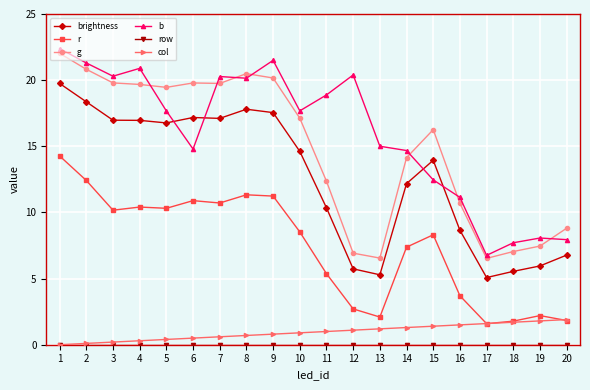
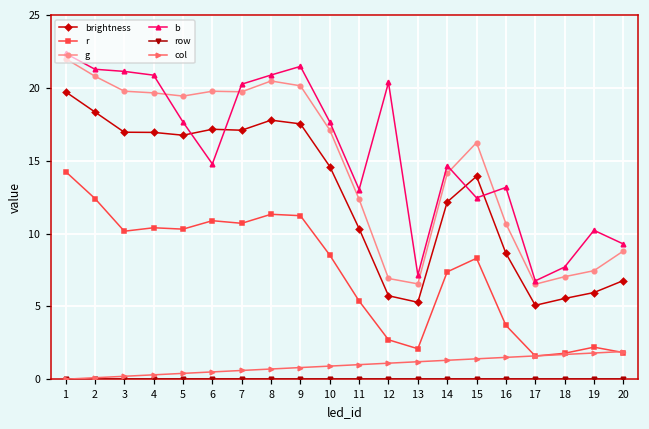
  {
    "b": {
      "2": 21.3,
-     "3": 20.3,
+     "3": 21.2,
      "4": 20.9,
      "5": 17.7,
      "6": 14.8,
      "7": 20.3,
-     "8": 20.1,
+     "8": 20.9,
      "9": 21.5,
      "10": 17.7,
-     "11": 18.9,
+     "11": 13.0,
      "12": 20.4,
-     "13": 15.0,
+     "13": 7.2,
      "14": 14.7,
      "15": 12.5,
-     "16": 11.1,
+     "16": 13.2,
      "17": 6.8,
      "18": 7.7,
-     "19": 8.1,
-     "20": 7.9
+     "19": 10.2,
+     "20": 9.3
    }
  }
